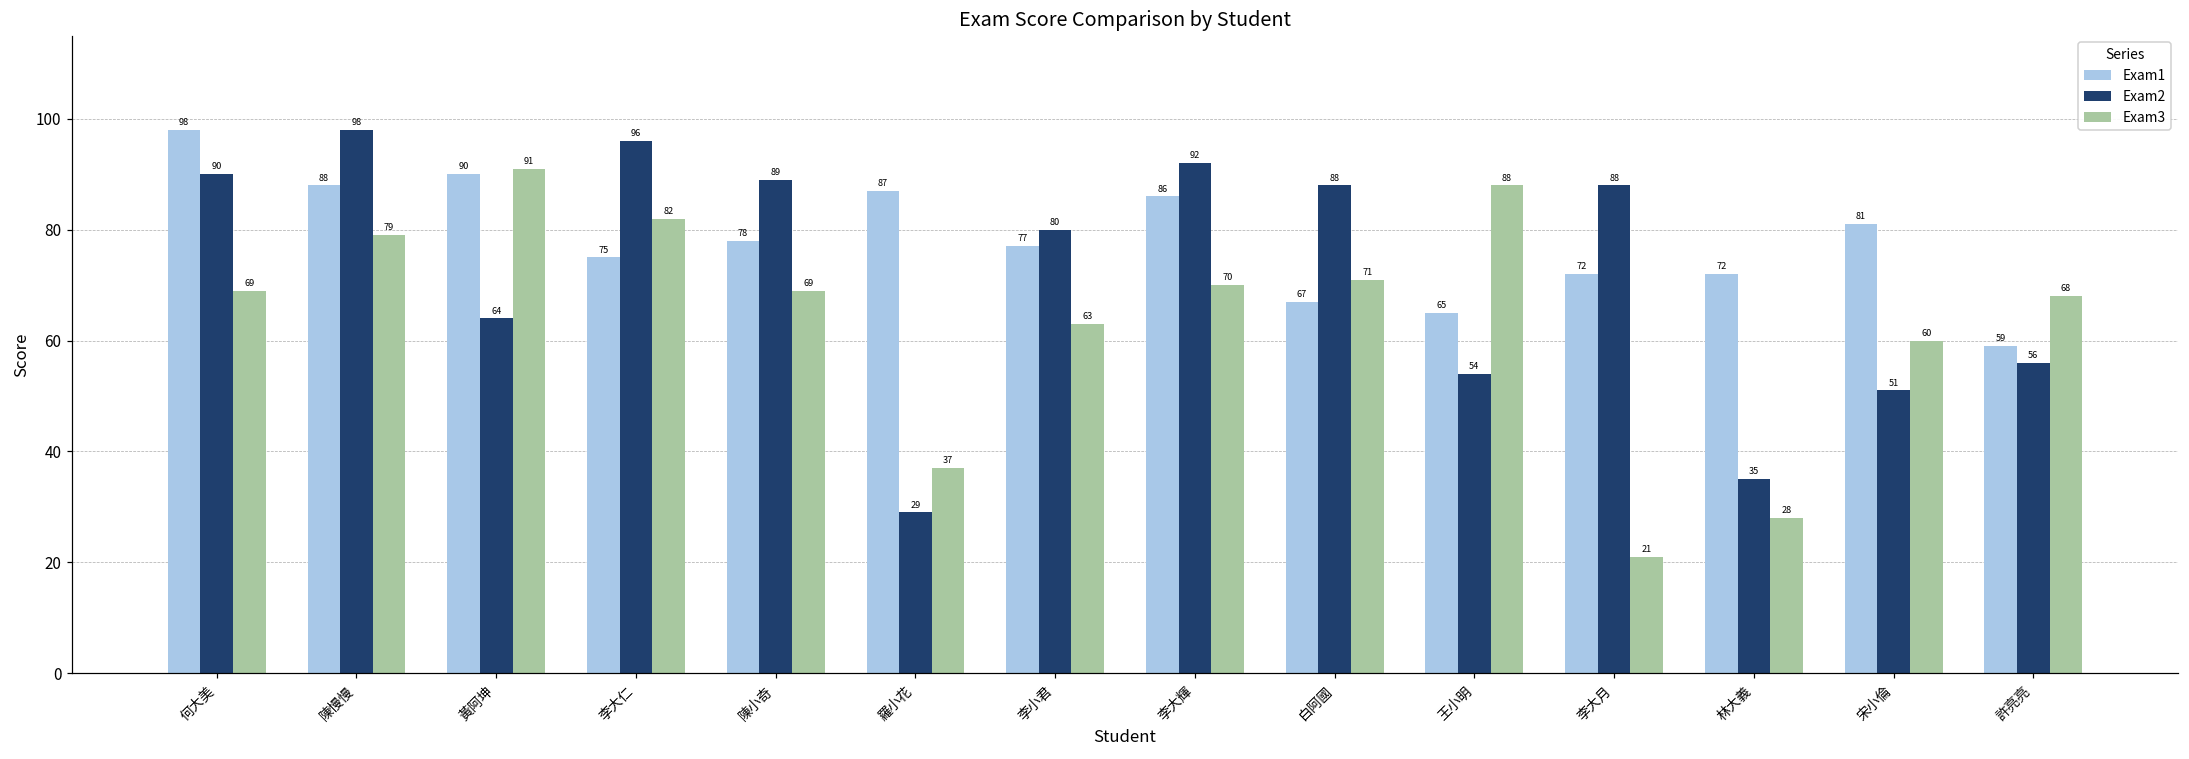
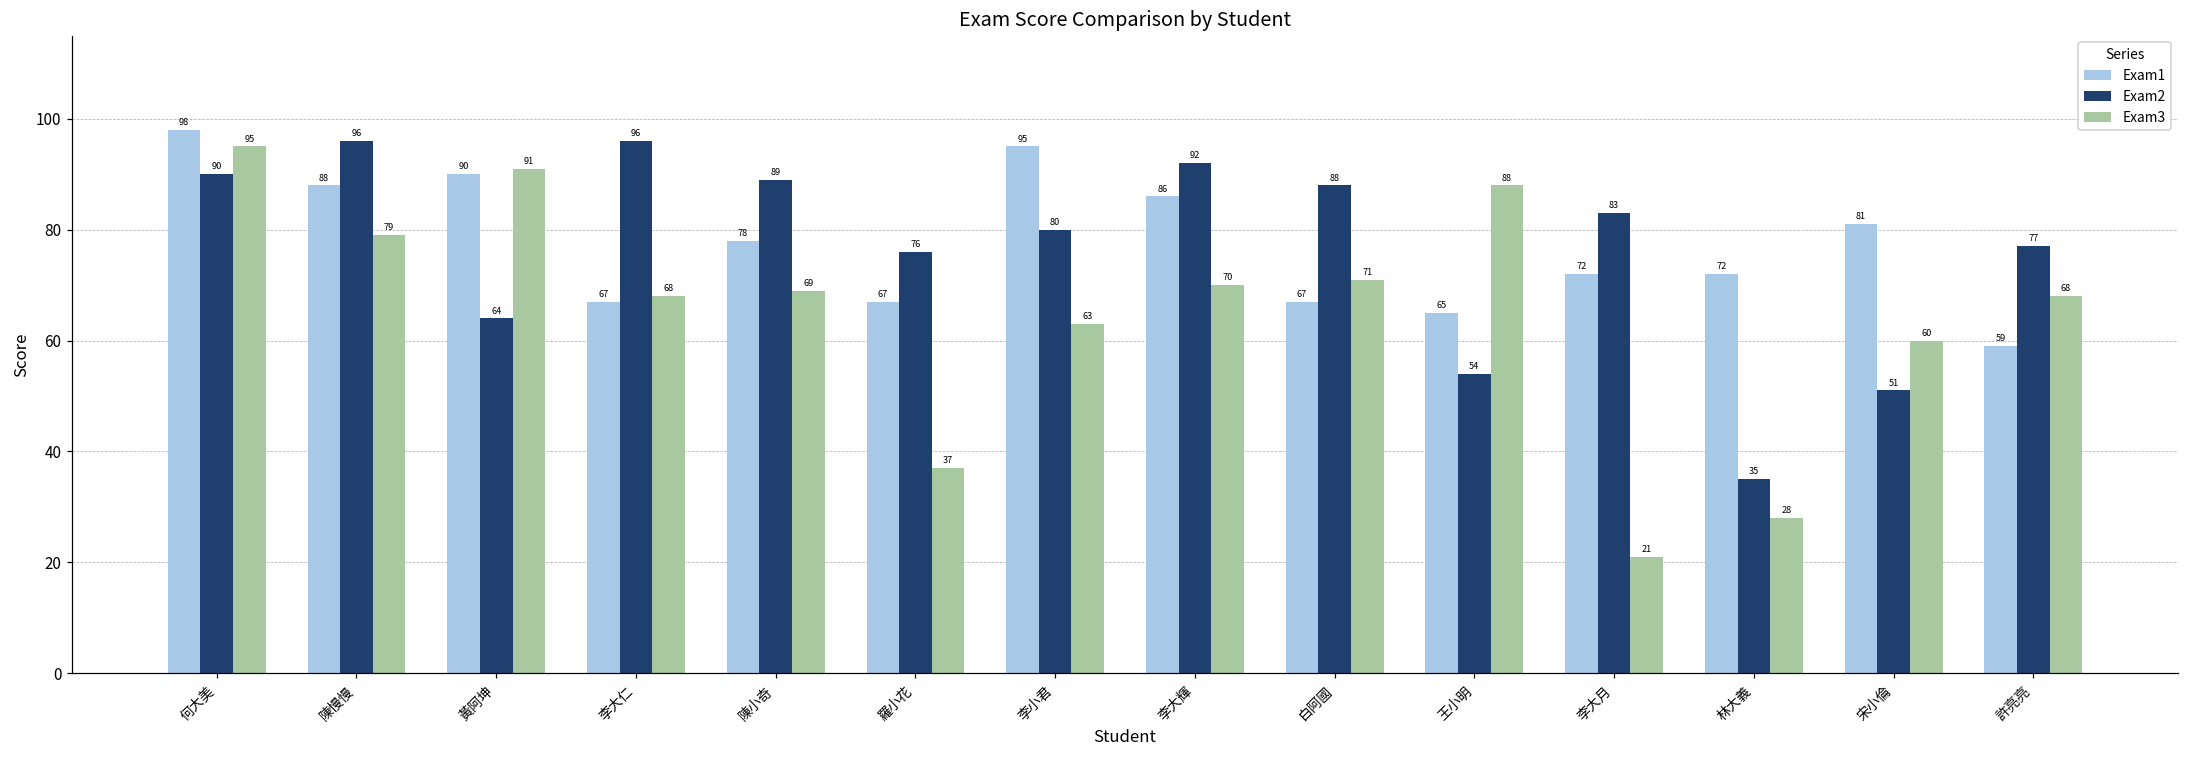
  {
    "Exam1": {
      "何大美": 98,
      "陳慢慢": 88,
      "黃阿坤": 90,
-     "李大仁": 75,
+     "李大仁": 67,
      "陳小奇": 78,
-     "羅小花": 87,
-     "李小君": 77,
+     "羅小花": 67,
+     "李小君": 95,
      "李大輝": 86,
      "白阿國": 67,
      "王小明": 65,
      "李大月": 72,
      "林大義": 72,
      "宋小倫": 81,
      "許亮亮": 59
    },
    "Exam2": {
      "何大美": 90,
-     "陳慢慢": 98,
+     "陳慢慢": 96,
      "黃阿坤": 64,
      "李大仁": 96,
      "陳小奇": 89,
-     "羅小花": 29,
+     "羅小花": 76,
      "李小君": 80,
      "李大輝": 92,
      "白阿國": 88,
      "王小明": 54,
-     "李大月": 88,
+     "李大月": 83,
      "林大義": 35,
      "宋小倫": 51,
-     "許亮亮": 56
+     "許亮亮": 77
    },
    "Exam3": {
-     "何大美": 69,
+     "何大美": 95,
      "陳慢慢": 79,
      "黃阿坤": 91,
-     "李大仁": 82,
+     "李大仁": 68,
      "陳小奇": 69,
      "羅小花": 37,
      "李小君": 63,
      "李大輝": 70,
      "白阿國": 71,
      "王小明": 88,
      "李大月": 21,
      "林大義": 28,
      "宋小倫": 60,
      "許亮亮": 68
    }
  }
